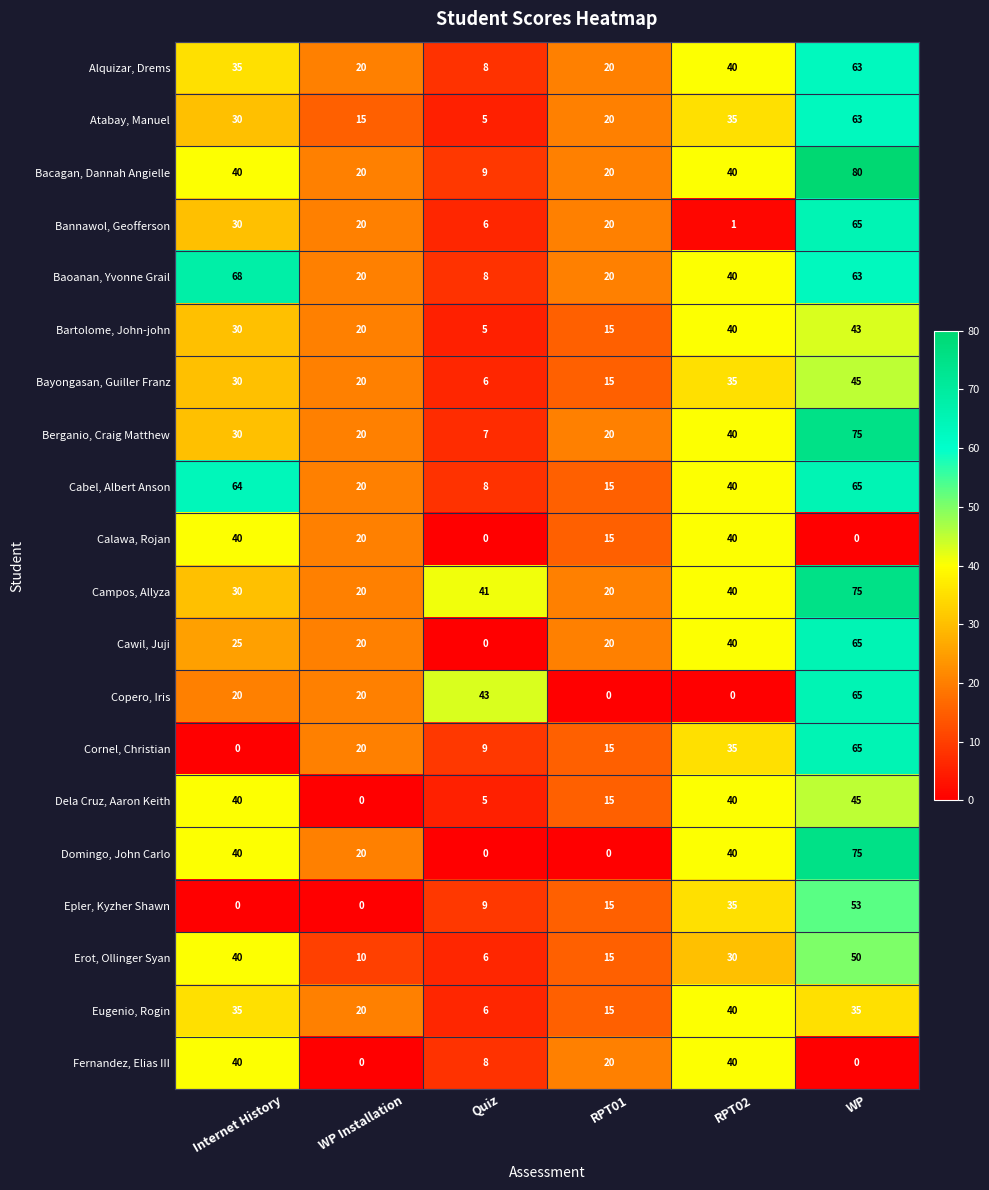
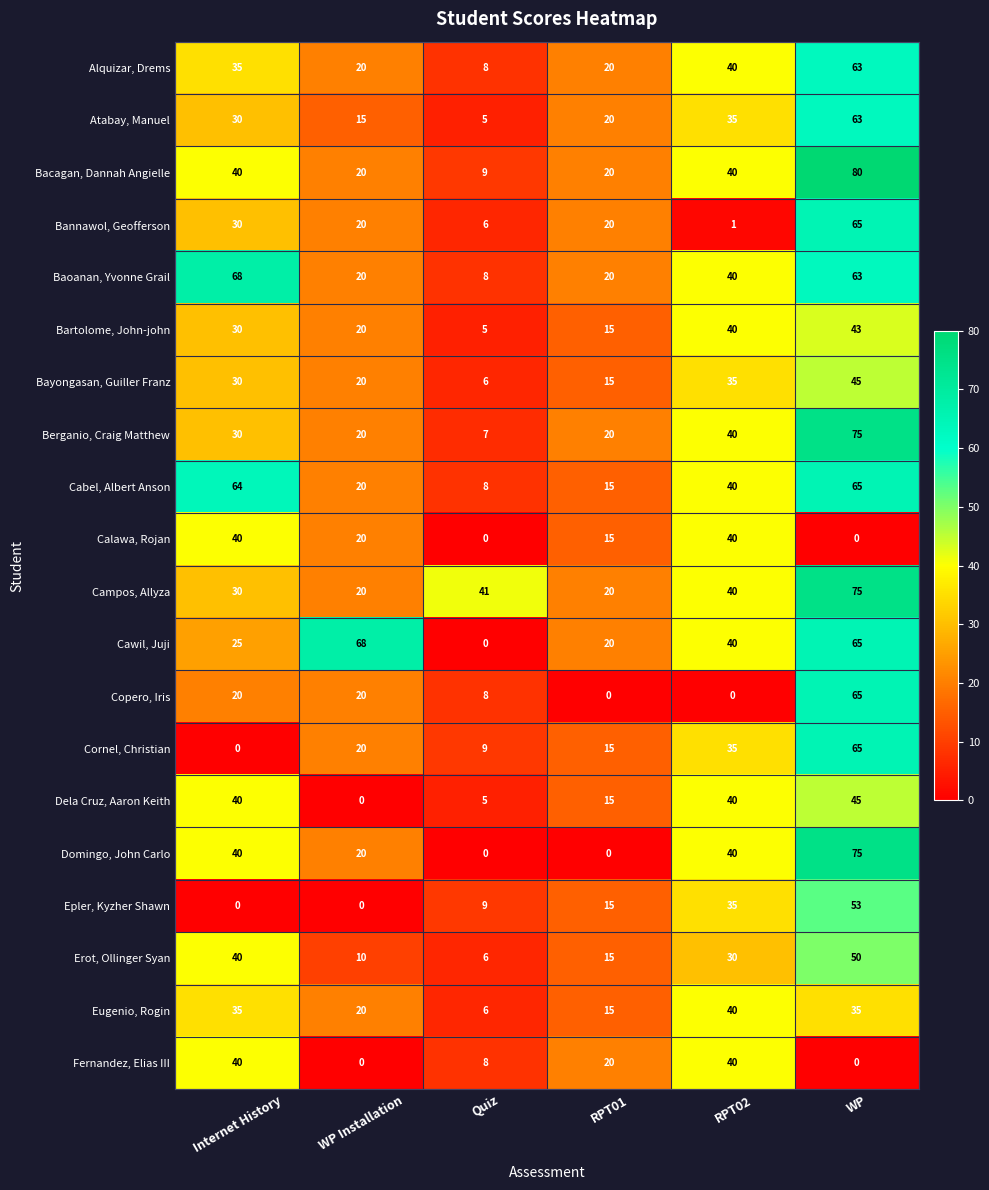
  {
    "Alquizar, Drems": {
      "Internet History": 35,
      "WP Installation": 20,
      "Quiz": 8,
      "RPT01": 20,
      "RPT02": 40,
      "WP": 63
    },
    "Atabay, Manuel": {
      "Internet History": 30,
      "WP Installation": 15,
      "Quiz": 5,
      "RPT01": 20,
      "RPT02": 35,
      "WP": 63
    },
    "Bacagan, Dannah Angielle": {
      "Internet History": 40,
      "WP Installation": 20,
      "Quiz": 9,
      "RPT01": 20,
      "RPT02": 40,
      "WP": 80
    },
    "Bannawol, Geofferson": {
      "Internet History": 30,
      "WP Installation": 20,
      "Quiz": 6,
      "RPT01": 20,
      "RPT02": 1,
      "WP": 65
    },
    "Baoanan, Yvonne Grail": {
      "Internet History": 68,
      "WP Installation": 20,
      "Quiz": 8,
      "RPT01": 20,
      "RPT02": 40,
      "WP": 63
    },
    "Bartolome, John-john": {
      "Internet History": 30,
      "WP Installation": 20,
      "Quiz": 5,
      "RPT01": 15,
      "RPT02": 40,
      "WP": 43
    },
    "Bayongasan, Guiller Franz": {
      "Internet History": 30,
      "WP Installation": 20,
      "Quiz": 6,
      "RPT01": 15,
      "RPT02": 35,
      "WP": 45
    },
    "Berganio, Craig Matthew": {
      "Internet History": 30,
      "WP Installation": 20,
      "Quiz": 7,
      "RPT01": 20,
      "RPT02": 40,
      "WP": 75
    },
    "Cabel, Albert Anson": {
      "Internet History": 64,
      "WP Installation": 20,
      "Quiz": 8,
      "RPT01": 15,
      "RPT02": 40,
      "WP": 65
    },
    "Calawa, Rojan": {
      "Internet History": 40,
      "WP Installation": 20,
      "Quiz": 0,
      "RPT01": 15,
      "RPT02": 40,
      "WP": 0
    },
    "Campos, Allyza": {
      "Internet History": 30,
      "WP Installation": 20,
      "Quiz": 41,
      "RPT01": 20,
      "RPT02": 40,
      "WP": 75
    },
    "Cawil, Juji": {
      "Internet History": 25,
-     "WP Installation": 20,
+     "WP Installation": 68,
      "Quiz": 0,
      "RPT01": 20,
      "RPT02": 40,
      "WP": 65
    },
    "Copero, Iris": {
      "Internet History": 20,
      "WP Installation": 20,
-     "Quiz": 43,
+     "Quiz": 8,
      "RPT01": 0,
      "RPT02": 0,
      "WP": 65
    },
    "Cornel, Christian": {
      "Internet History": 0,
      "WP Installation": 20,
      "Quiz": 9,
      "RPT01": 15,
      "RPT02": 35,
      "WP": 65
    },
    "Dela Cruz, Aaron Keith": {
      "Internet History": 40,
      "WP Installation": 0,
      "Quiz": 5,
      "RPT01": 15,
      "RPT02": 40,
      "WP": 45
    },
    "Domingo, John Carlo": {
      "Internet History": 40,
      "WP Installation": 20,
      "Quiz": 0,
      "RPT01": 0,
      "RPT02": 40,
      "WP": 75
    },
    "Epler, Kyzher Shawn": {
      "Internet History": 0,
      "WP Installation": 0,
      "Quiz": 9,
      "RPT01": 15,
      "RPT02": 35,
      "WP": 53
    },
    "Erot, Ollinger Syan": {
      "Internet History": 40,
      "WP Installation": 10,
      "Quiz": 6,
      "RPT01": 15,
      "RPT02": 30,
      "WP": 50
    },
    "Eugenio, Rogin": {
      "Internet History": 35,
      "WP Installation": 20,
      "Quiz": 6,
      "RPT01": 15,
      "RPT02": 40,
      "WP": 35
    },
    "Fernandez, Elias III": {
      "Internet History": 40,
      "WP Installation": 0,
      "Quiz": 8,
      "RPT01": 20,
      "RPT02": 40,
      "WP": 0
    }
  }
